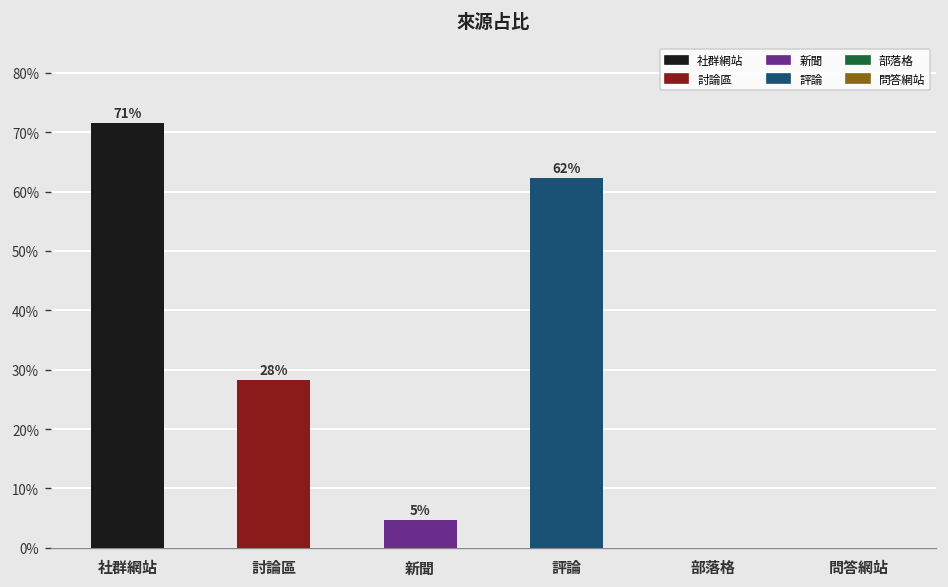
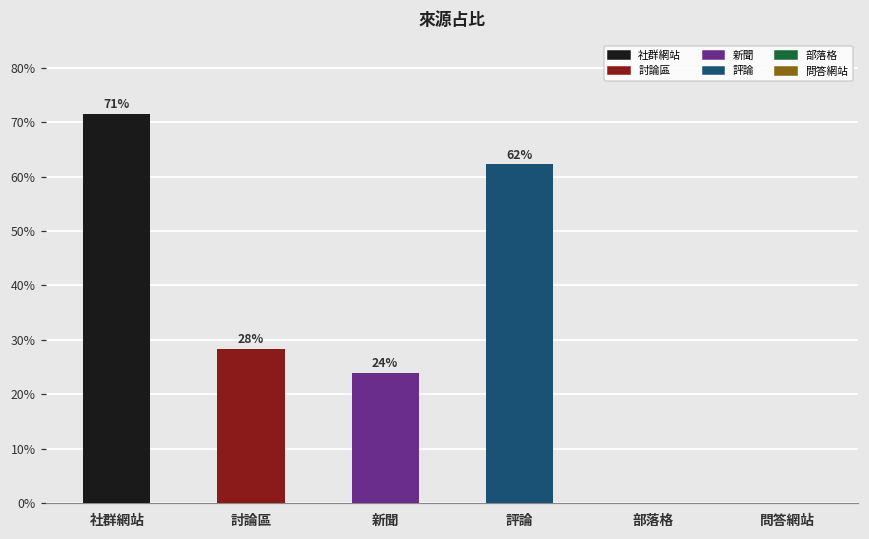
  {
    "社群網站": "71%",
    "討論區": "28%",
-   "新聞": "5%",
+   "新聞": "24%",
    "評論": "62%"
  }
